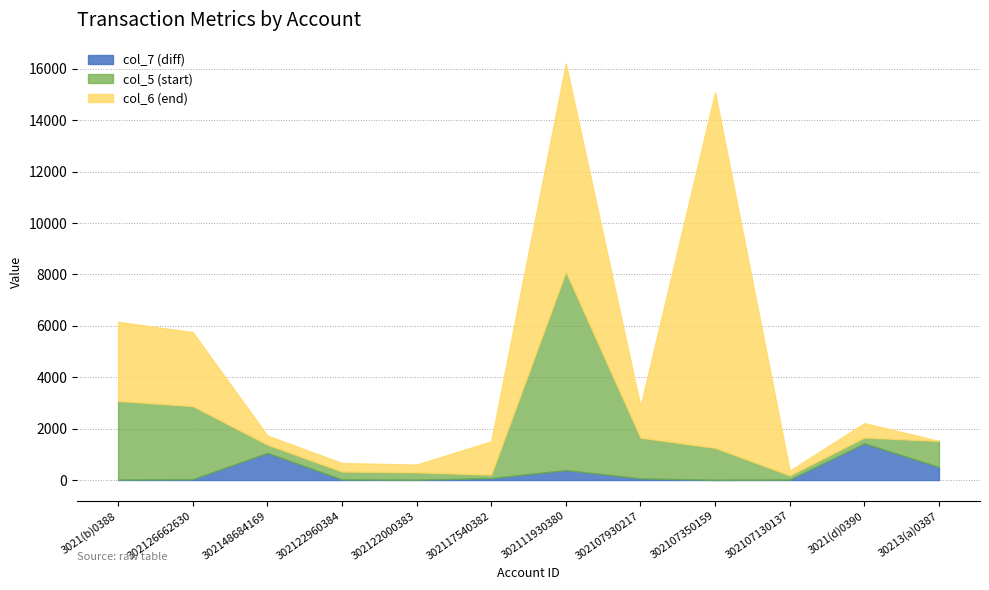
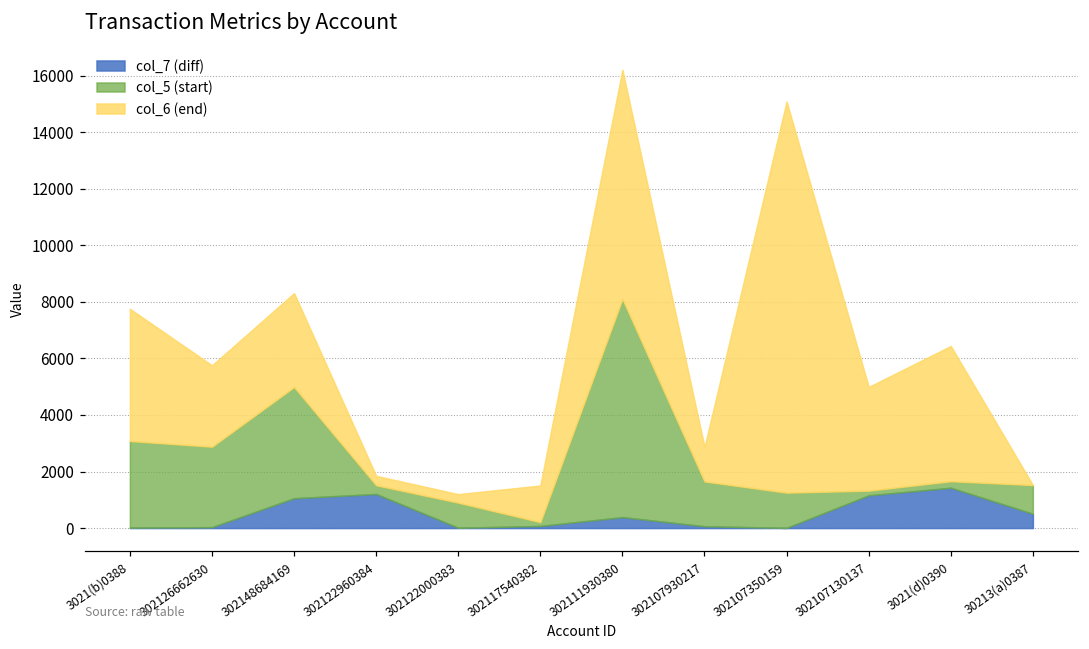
  {
    "col_7 (diff)": {
      "302148684169": 1100,
-     "302122960384": 0,
+     "302122960384": 1200,
      "302111930380": 400,
-     "302107130137": 0,
+     "302107130137": 1200,
      "3021(d)0390": 1400,
      "30213(a)0387": 500
    },
    "col_5 (start)": {
      "3021(b)0388": 3100,
      "302126662630": 2800,
-     "302148684169": 300,
+     "302148684169": 3900,
      "302122960384": 300,
-     "302122000383": 300,
+     "302122000383": 900,
      "302117540382": 100,
      "302111930380": 7700,
      "302107930217": 1600,
      "302107350159": 1200,
      "302107130137": 200,
      "3021(d)0390": 200
    },
    "col_6 (end)": {
-     "3021(b)0388": 3100,
+     "3021(b)0388": 4700,
      "302126662630": 2900,
-     "302148684169": 400,
+     "302148684169": 3300,
      "302122960384": 300,
      "302122000383": 300,
      "302117540382": 1300,
      "302111930380": 8100,
      "302107930217": 1200,
      "302107350159": 13800,
-     "302107130137": 200,
-     "3021(d)0390": 600
+     "302107130137": 3700,
+     "3021(d)0390": 4800
    }
  }
